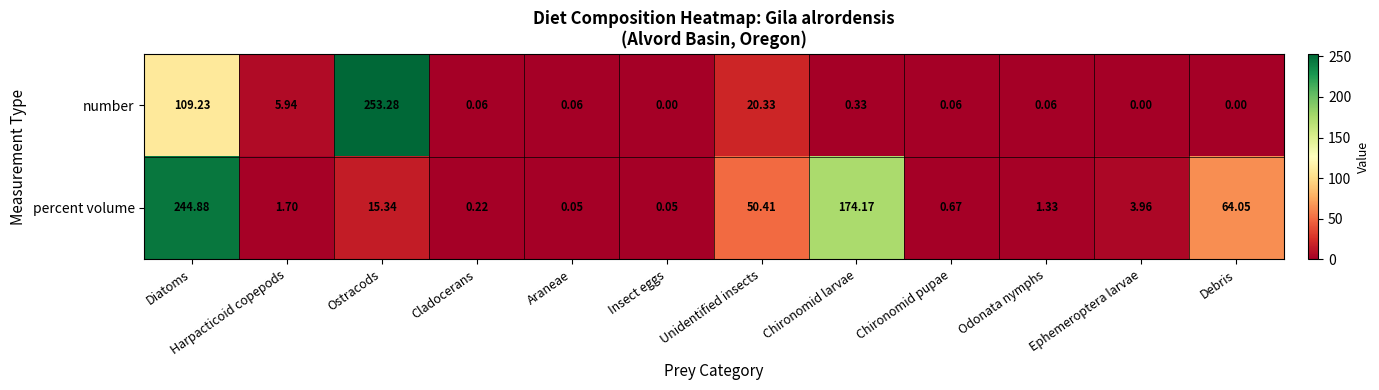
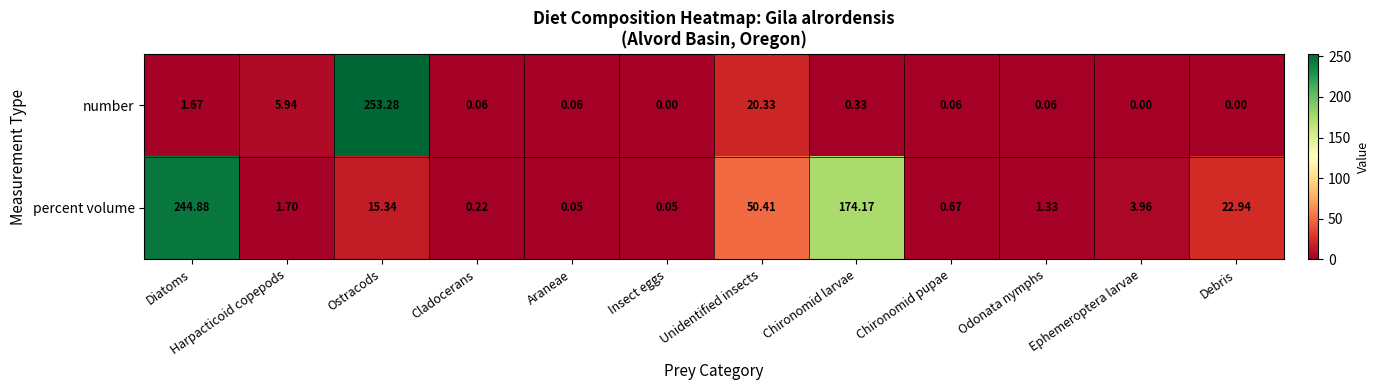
  {
    "number": {
-     "Diatoms": 109.23,
+     "Diatoms": 1.67,
      "Harpacticoid copepods": 5.94,
      "Ostracods": 253.28,
      "Cladocerans": 0.06,
      "Araneae": 0.06,
      "Insect eggs": 0.00,
      "Unidentified insects": 20.33,
      "Chironomid larvae": 0.33,
      "Chironomid pupae": 0.06,
      "Odonata nymphs": 0.06,
      "Ephemeroptera larvae": 0.00,
      "Debris": 0.00
    },
    "percent volume": {
      "Diatoms": 244.88,
      "Harpacticoid copepods": 1.70,
      "Ostracods": 15.34,
      "Cladocerans": 0.22,
      "Araneae": 0.05,
      "Insect eggs": 0.05,
      "Unidentified insects": 50.41,
      "Chironomid larvae": 174.17,
      "Chironomid pupae": 0.67,
      "Odonata nymphs": 1.33,
      "Ephemeroptera larvae": 3.96,
-     "Debris": 64.05
+     "Debris": 22.94
    }
  }
